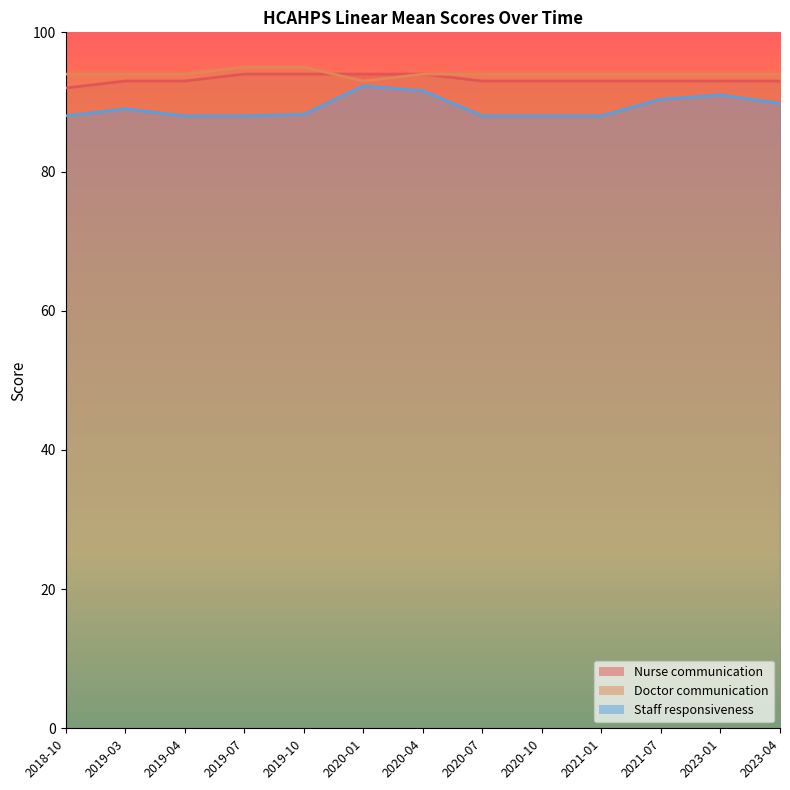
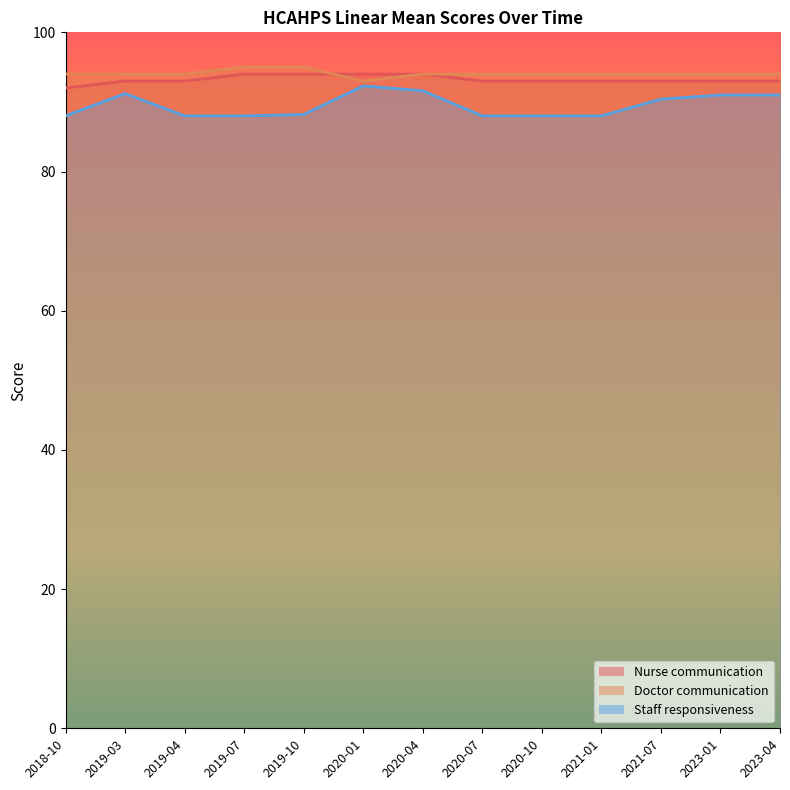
  {
    "Staff responsiveness": {
      "2018-10": 88,
-     "2019-03": 89,
+     "2019-03": 91,
      "2019-04": 88,
      "2019-07": 88,
      "2019-10": 88,
      "2020-01": 92,
      "2020-04": 92,
      "2020-07": 88,
      "2020-10": 88,
      "2021-01": 88,
      "2021-07": 90,
      "2023-01": 91,
-     "2023-04": 90
+     "2023-04": 91
    }
  }
